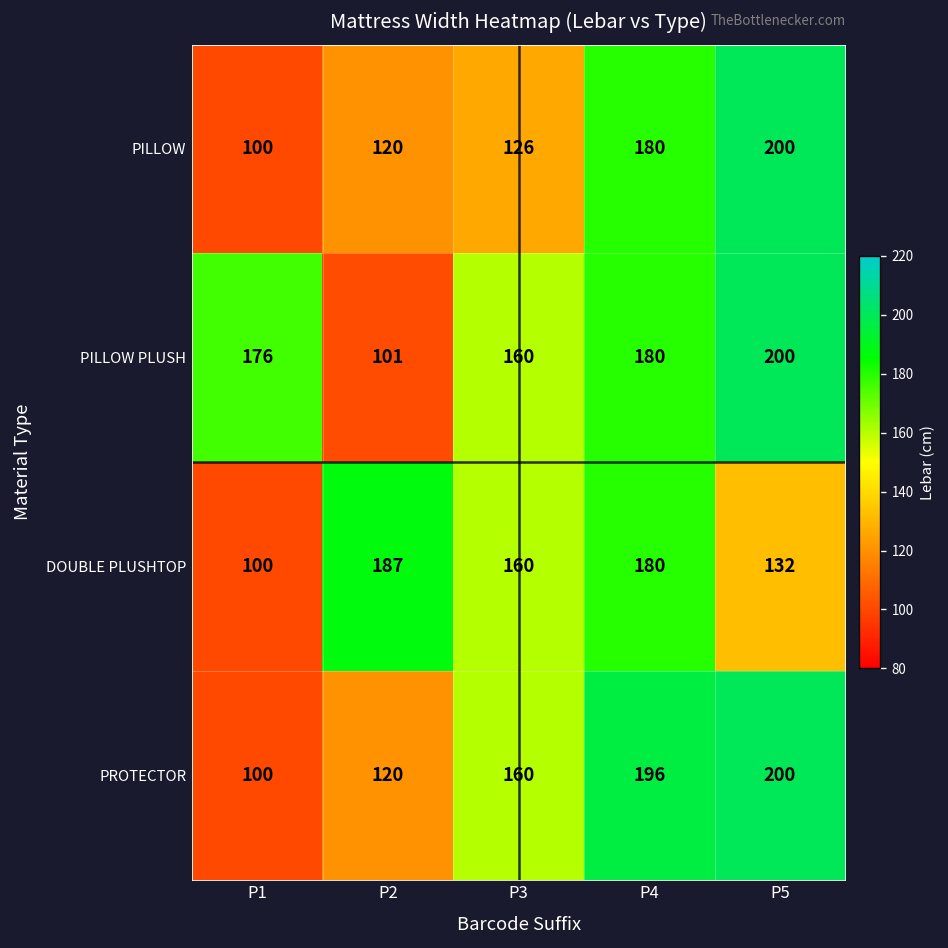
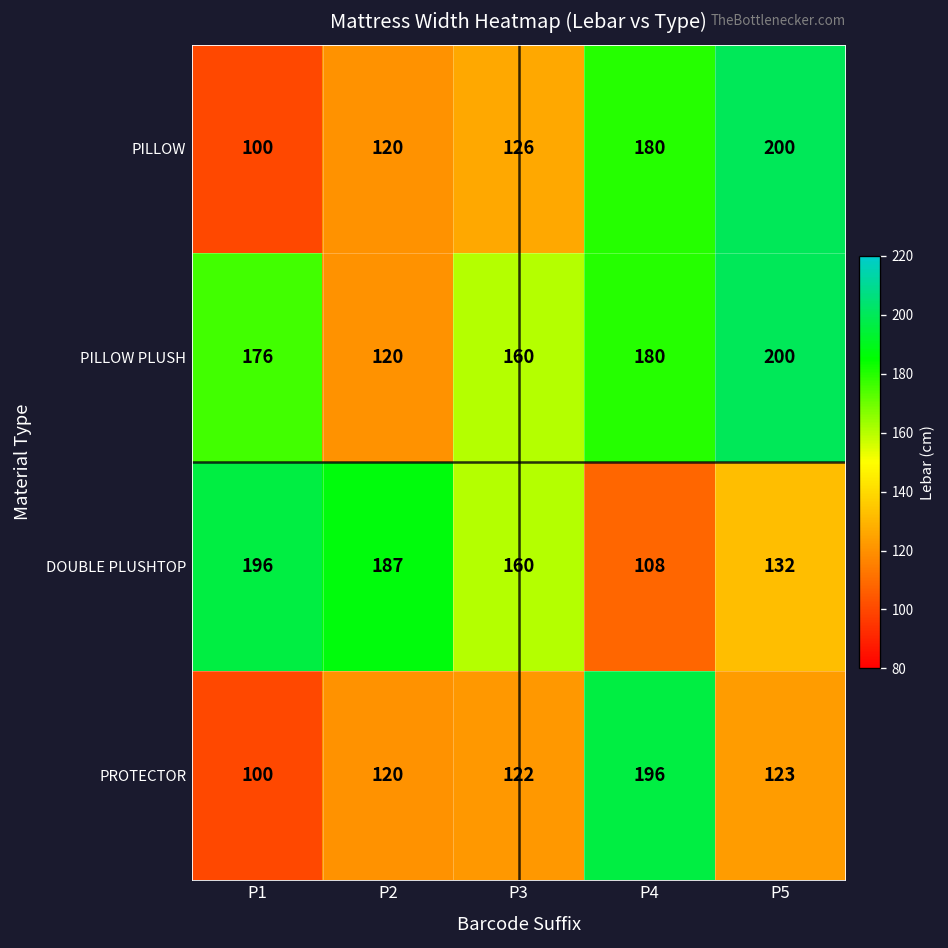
  {
    "PILLOW": {
      "P1": 100,
      "P2": 120,
      "P3": 126,
      "P4": 180,
      "P5": 200
    },
    "PILLOW PLUSH": {
      "P1": 176,
-     "P2": 101,
+     "P2": 120,
      "P3": 160,
      "P4": 180,
      "P5": 200
    },
    "DOUBLE PLUSHTOP": {
-     "P1": 100,
+     "P1": 196,
      "P2": 187,
      "P3": 160,
-     "P4": 180,
+     "P4": 108,
      "P5": 132
    },
    "PROTECTOR": {
      "P1": 100,
      "P2": 120,
-     "P3": 160,
+     "P3": 122,
      "P4": 196,
-     "P5": 200
+     "P5": 123
    }
  }
